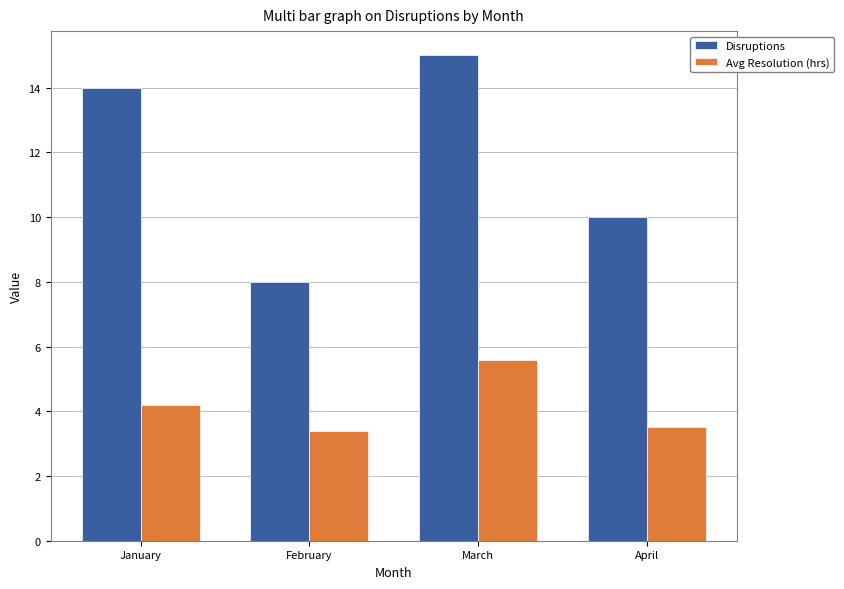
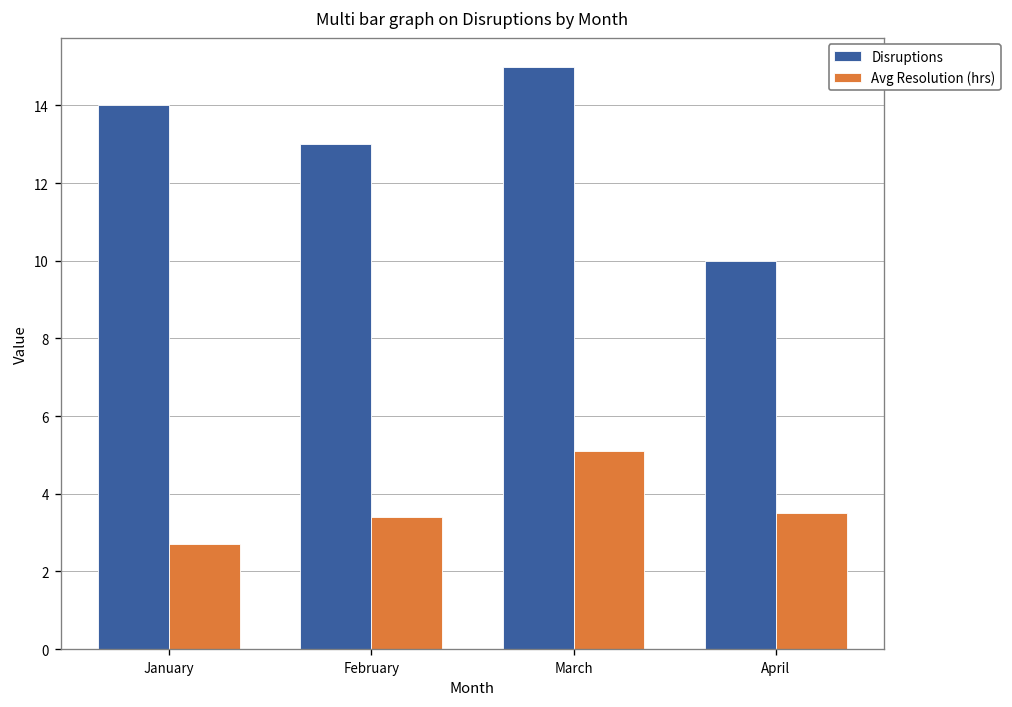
  {
    "Disruptions": {
      "January": 14,
-     "February": 8,
+     "February": 13,
      "March": 15,
      "April": 10
    },
    "Avg Resolution (hrs)": {
-     "January": 4.2,
+     "January": 2.7,
      "February": 3.4,
-     "March": 5.6,
+     "March": 5.1,
      "April": 3.5
    }
  }
